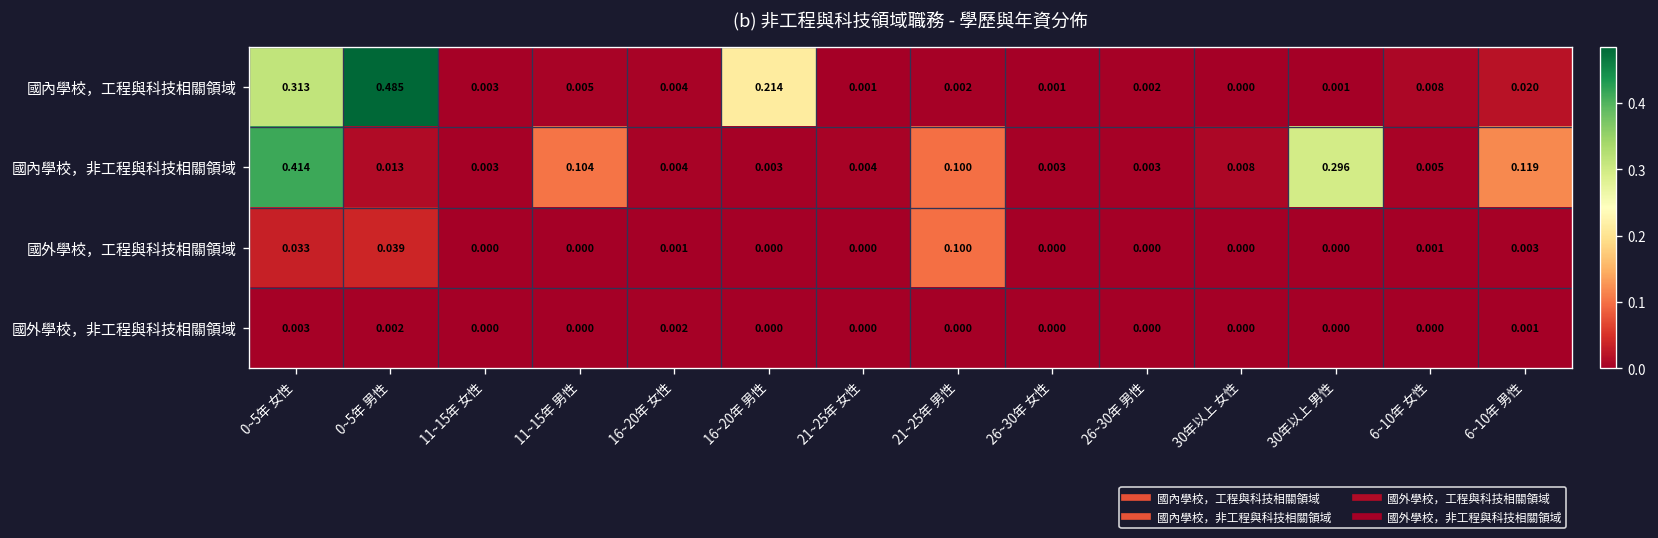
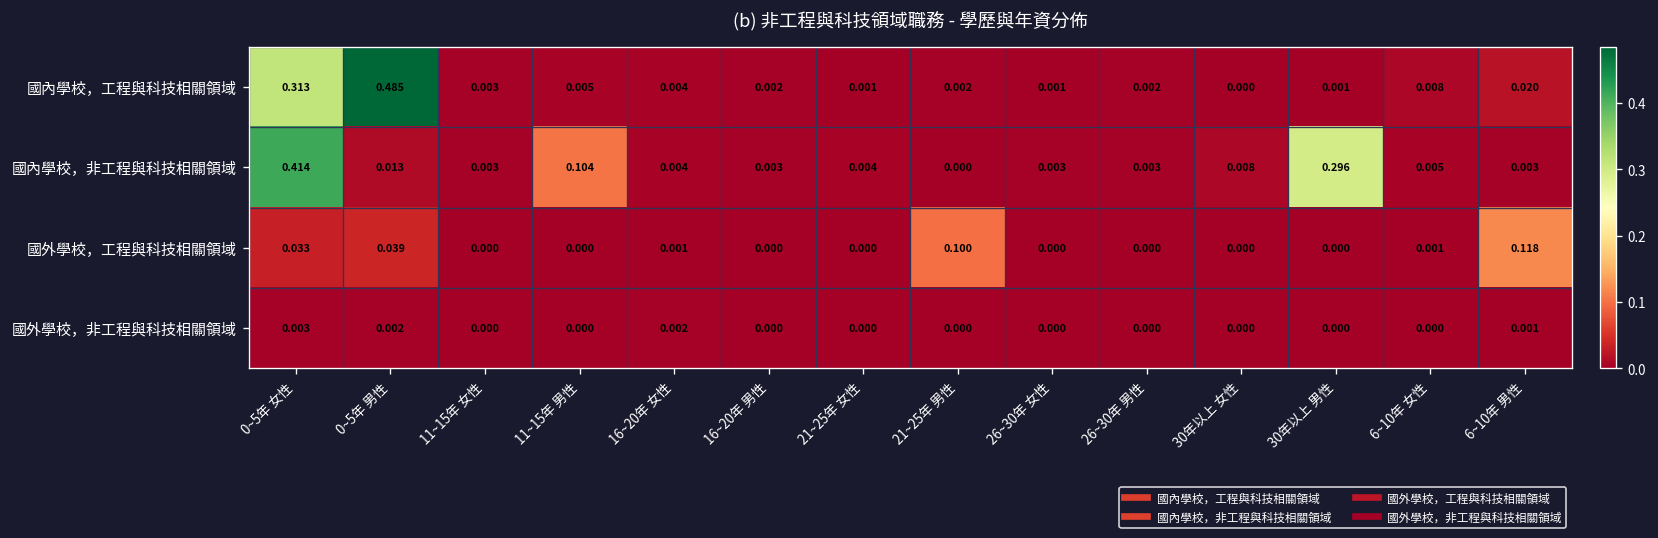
  {
    "國內學校，工程與科技相關領域": {
      "0~5年 女性": 0.313,
      "0~5年 男性": 0.485,
      "11~15年 女性": 0.003,
      "11~15年 男性": 0.005,
      "16~20年 女性": 0.004,
-     "16~20年 男性": 0.214,
+     "16~20年 男性": 0.002,
      "21~25年 女性": 0.001,
      "21~25年 男性": 0.002,
      "26~30年 女性": 0.001,
      "26~30年 男性": 0.002,
      "30年以上 女性": 0.000,
      "30年以上 男性": 0.001,
      "6~10年 女性": 0.008,
      "6~10年 男性": 0.020
    },
    "國內學校，非工程與科技相關領域": {
      "0~5年 女性": 0.414,
      "0~5年 男性": 0.013,
      "11~15年 女性": 0.003,
      "11~15年 男性": 0.104,
      "16~20年 女性": 0.004,
      "16~20年 男性": 0.003,
      "21~25年 女性": 0.004,
-     "21~25年 男性": 0.100,
+     "21~25年 男性": 0.000,
      "26~30年 女性": 0.003,
      "26~30年 男性": 0.003,
      "30年以上 女性": 0.008,
      "30年以上 男性": 0.296,
      "6~10年 女性": 0.005,
-     "6~10年 男性": 0.119
+     "6~10年 男性": 0.003
    },
    "國外學校，工程與科技相關領域": {
      "0~5年 女性": 0.033,
      "0~5年 男性": 0.039,
      "11~15年 女性": 0.000,
      "11~15年 男性": 0.000,
      "16~20年 女性": 0.001,
      "16~20年 男性": 0.000,
      "21~25年 女性": 0.000,
      "21~25年 男性": 0.100,
      "26~30年 女性": 0.000,
      "26~30年 男性": 0.000,
      "30年以上 女性": 0.000,
      "30年以上 男性": 0.000,
      "6~10年 女性": 0.001,
-     "6~10年 男性": 0.003
+     "6~10年 男性": 0.118
    },
    "國外學校，非工程與科技相關領域": {
      "0~5年 女性": 0.003,
      "0~5年 男性": 0.002,
      "11~15年 女性": 0.000,
      "11~15年 男性": 0.000,
      "16~20年 女性": 0.002,
      "16~20年 男性": 0.000,
      "21~25年 女性": 0.000,
      "21~25年 男性": 0.000,
      "26~30年 女性": 0.000,
      "26~30年 男性": 0.000,
      "30年以上 女性": 0.000,
      "30年以上 男性": 0.000,
      "6~10年 女性": 0.000,
      "6~10年 男性": 0.001
    }
  }
